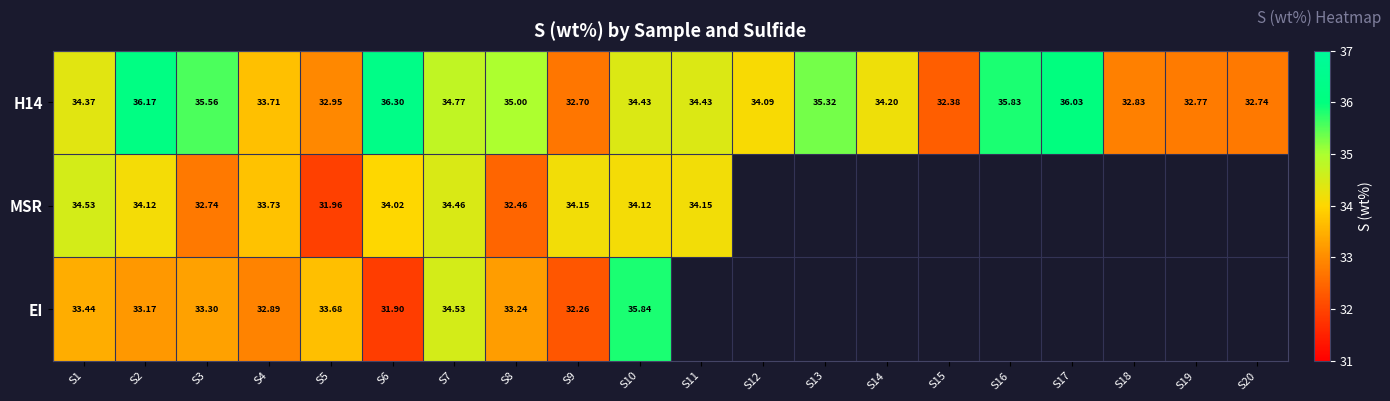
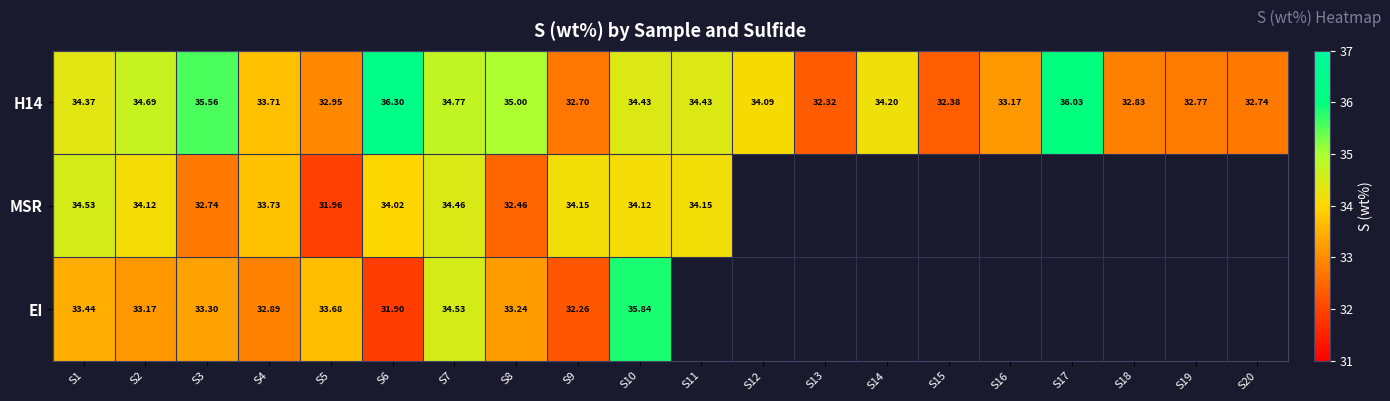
  {
    "H14": {
      "S1": 34.37,
-     "S2": 36.17,
+     "S2": 34.69,
      "S3": 35.56,
      "S4": 33.71,
      "S5": 32.95,
      "S6": 36.30,
      "S7": 34.77,
      "S8": 35.00,
      "S9": 32.70,
      "S10": 34.43,
      "S11": 34.43,
      "S12": 34.09,
-     "S13": 35.32,
+     "S13": 32.32,
      "S14": 34.20,
      "S15": 32.38,
-     "S16": 35.83,
+     "S16": 33.17,
      "S17": 36.03,
      "S18": 32.83,
      "S19": 32.77,
      "S20": 32.74
    },
    "MSR": {
      "S1": 34.53,
      "S2": 34.12,
      "S3": 32.74,
      "S4": 33.73,
      "S5": 31.96,
      "S6": 34.02,
      "S7": 34.46,
      "S8": 32.46,
      "S9": 34.15,
      "S10": 34.12,
      "S11": 34.15
    },
    "EI": {
      "S1": 33.44,
      "S2": 33.17,
      "S3": 33.30,
      "S4": 32.89,
      "S5": 33.68,
      "S6": 31.90,
      "S7": 34.53,
      "S8": 33.24,
      "S9": 32.26,
      "S10": 35.84
    }
  }
